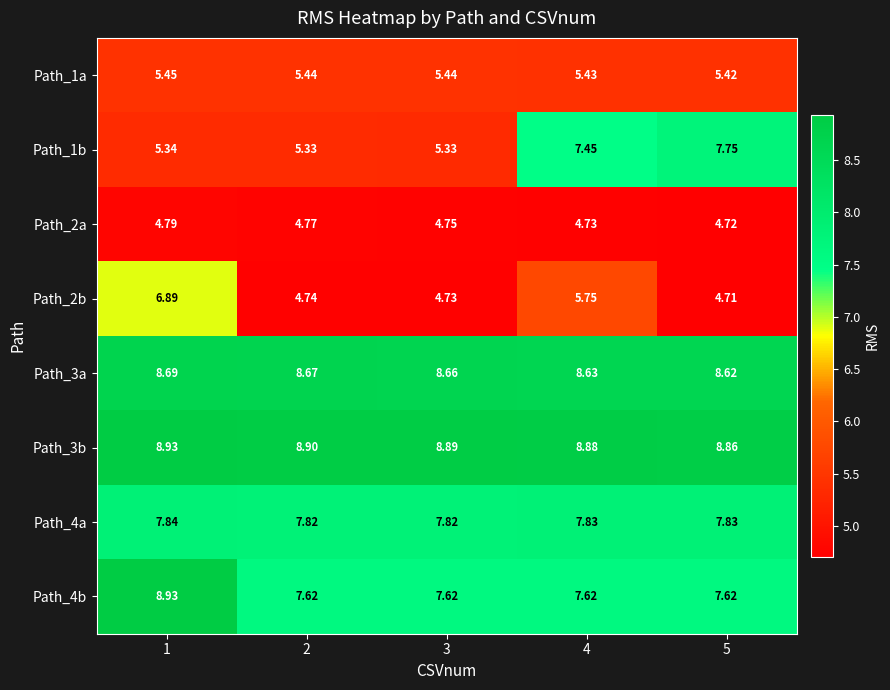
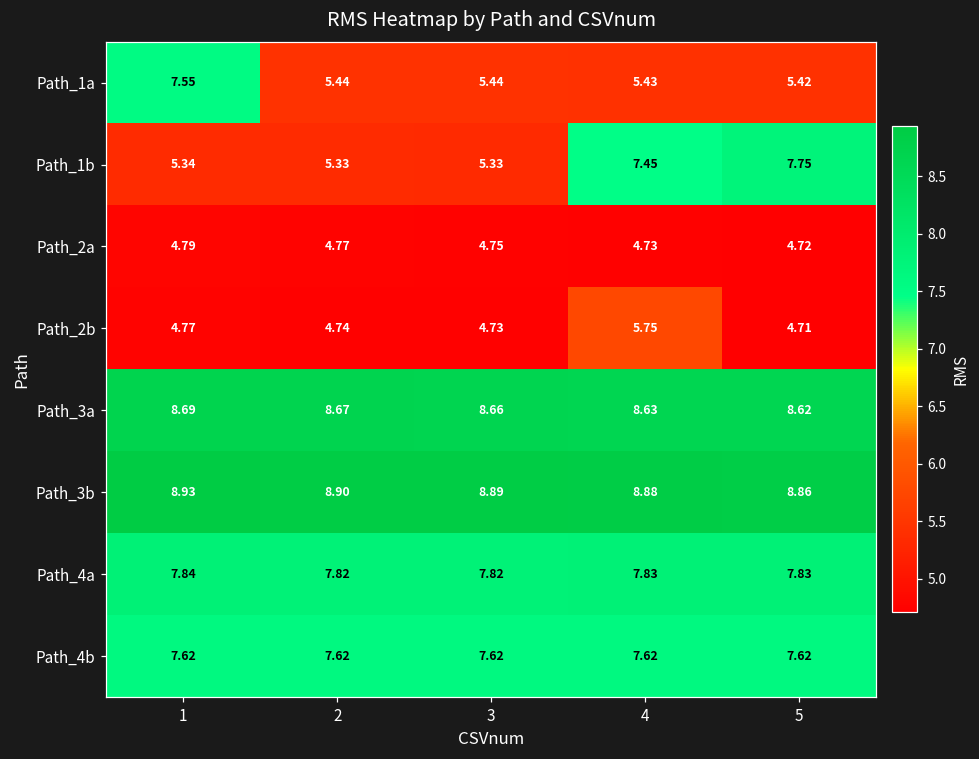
  {
    "Path_1a": {
-     "1": 5.45,
+     "1": 7.55,
      "2": 5.44,
      "3": 5.44,
      "4": 5.43,
      "5": 5.42
    },
    "Path_1b": {
      "1": 5.34,
      "2": 5.33,
      "3": 5.33,
      "4": 7.45,
      "5": 7.75
    },
    "Path_2a": {
      "1": 4.79,
      "2": 4.77,
      "3": 4.75,
      "4": 4.73,
      "5": 4.72
    },
    "Path_2b": {
-     "1": 6.89,
+     "1": 4.77,
      "2": 4.74,
      "3": 4.73,
      "4": 5.75,
      "5": 4.71
    },
    "Path_3a": {
      "1": 8.69,
      "2": 8.67,
      "3": 8.66,
      "4": 8.63,
      "5": 8.62
    },
    "Path_3b": {
      "1": 8.93,
      "2": 8.90,
      "3": 8.89,
      "4": 8.88,
      "5": 8.86
    },
    "Path_4a": {
      "1": 7.84,
      "2": 7.82,
      "3": 7.82,
      "4": 7.83,
      "5": 7.83
    },
    "Path_4b": {
-     "1": 8.93,
+     "1": 7.62,
      "2": 7.62,
      "3": 7.62,
      "4": 7.62,
      "5": 7.62
    }
  }
